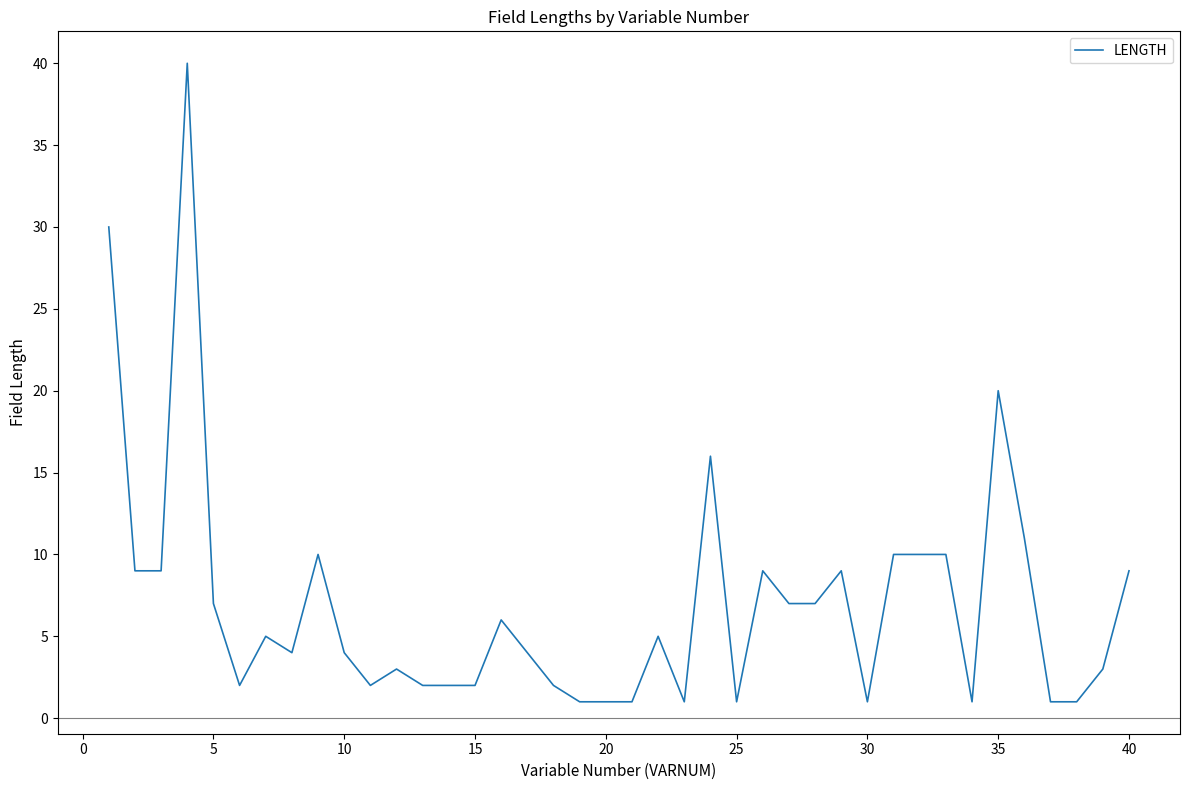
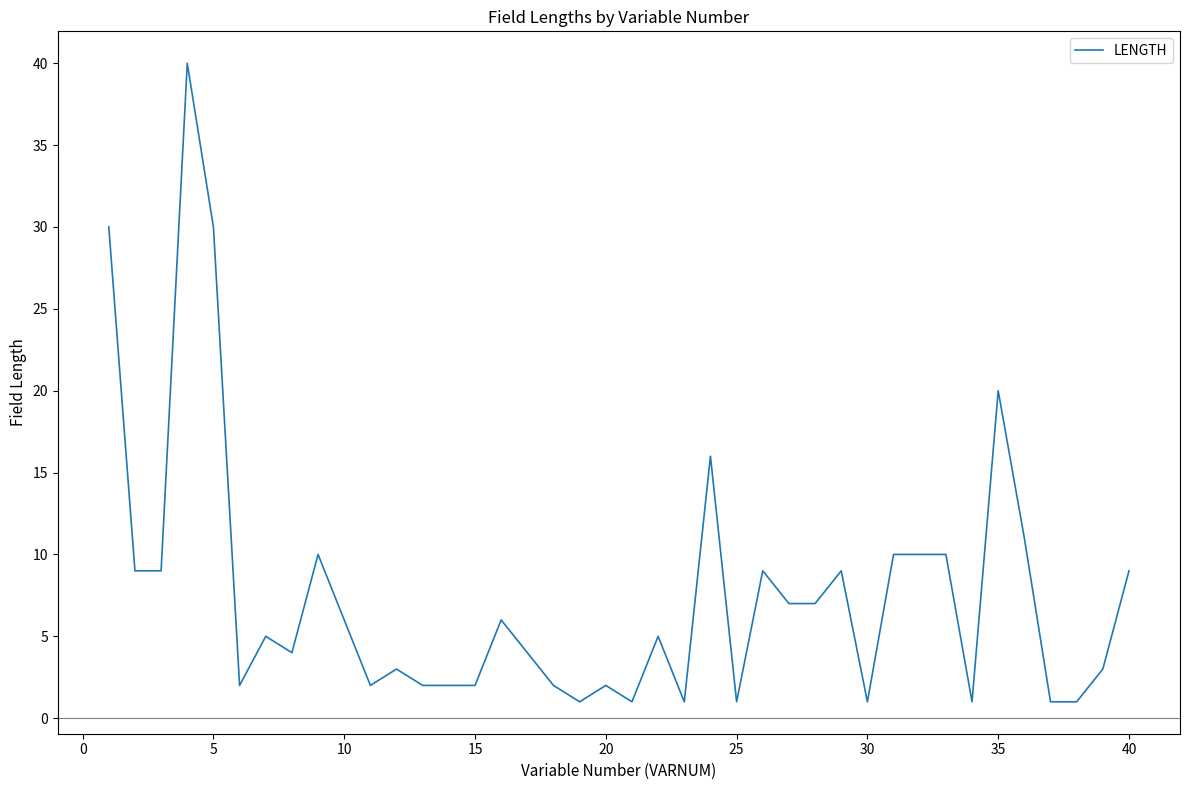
  {
-   "5": 7,
-   "10": 4,
+   "5": 30,
+   "10": 6,
    "15": 2,
-   "20": 1,
+   "20": 2,
    "25": 1,
    "30": 1,
    "35": 20,
    "40": 9
  }
